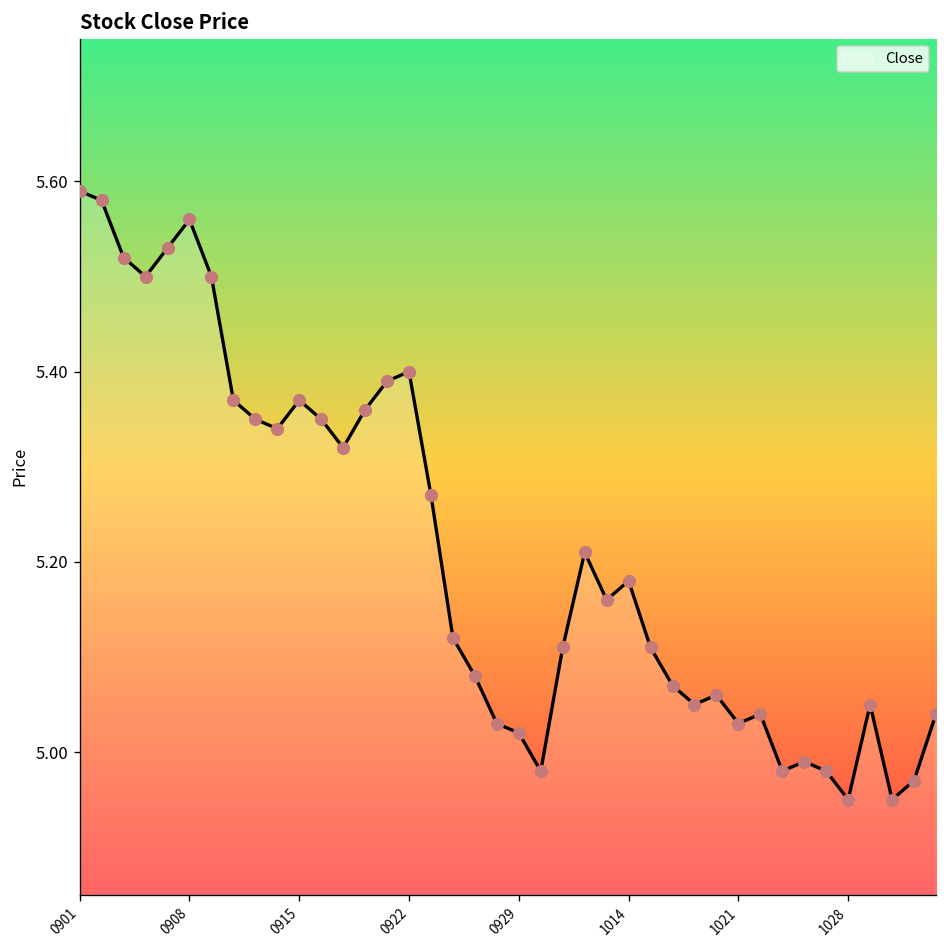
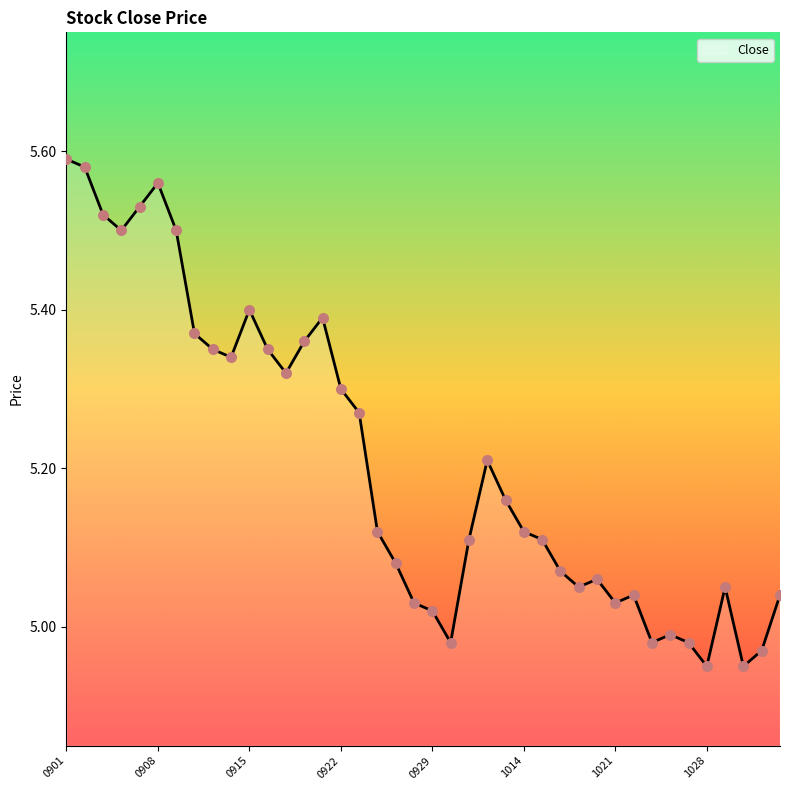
  {
    "0901": 5.59,
    "0908": 5.56,
-   "0915": 5.37,
-   "0922": 5.4,
+   "0915": 5.40,
+   "0922": 5.3,
    "0929": 5.02,
-   "1014": 5.18,
+   "1014": 5.12,
    "1021": 5.03,
    "1028": 4.95
  }
